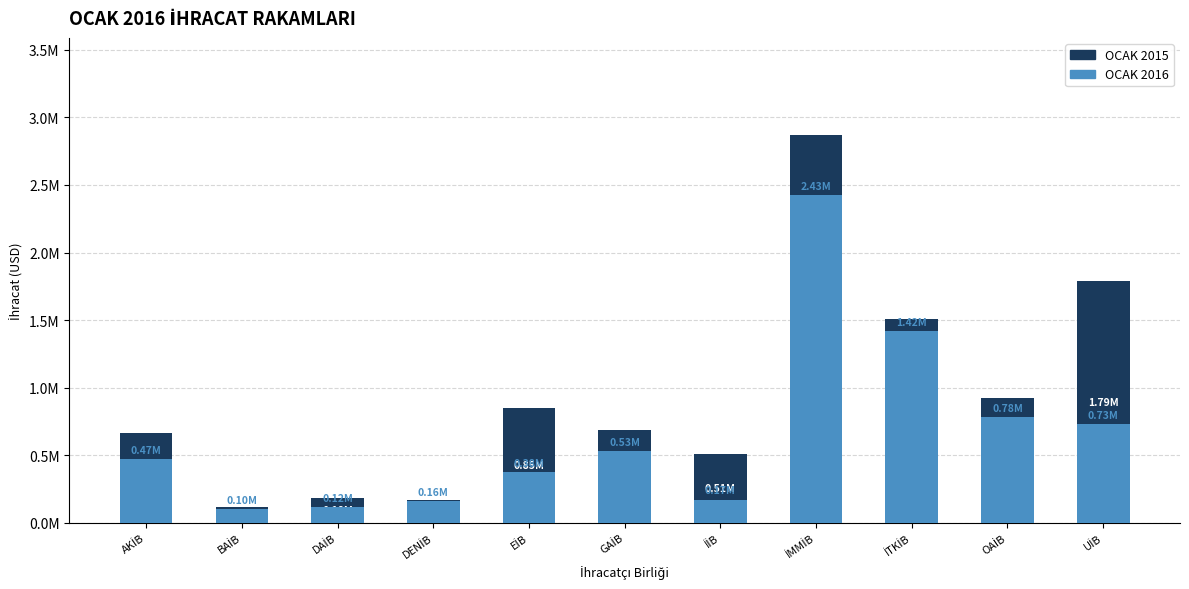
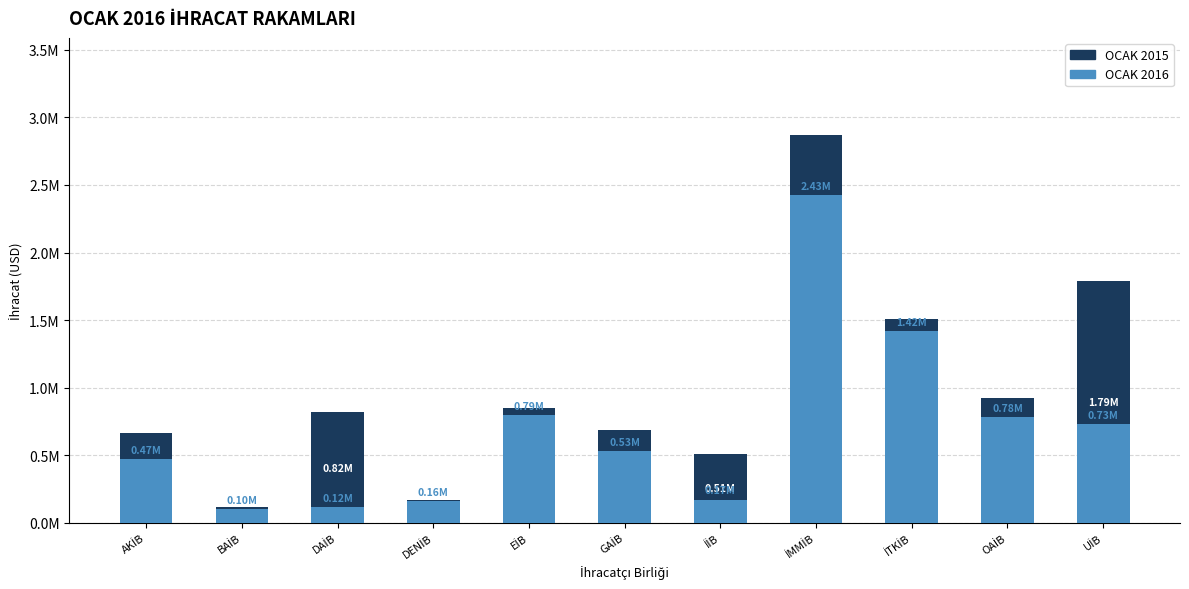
  {
    "OCAK 2015": {
-     "DAİB": "0.18M",
+     "DAİB": "0.82M",
      "UİB": "1.79M"
    },
    "OCAK 2016": {
      "DENİB": "0.16M",
-     "EİB": "0.38M"
+     "EİB": "0.79M"
    }
  }
